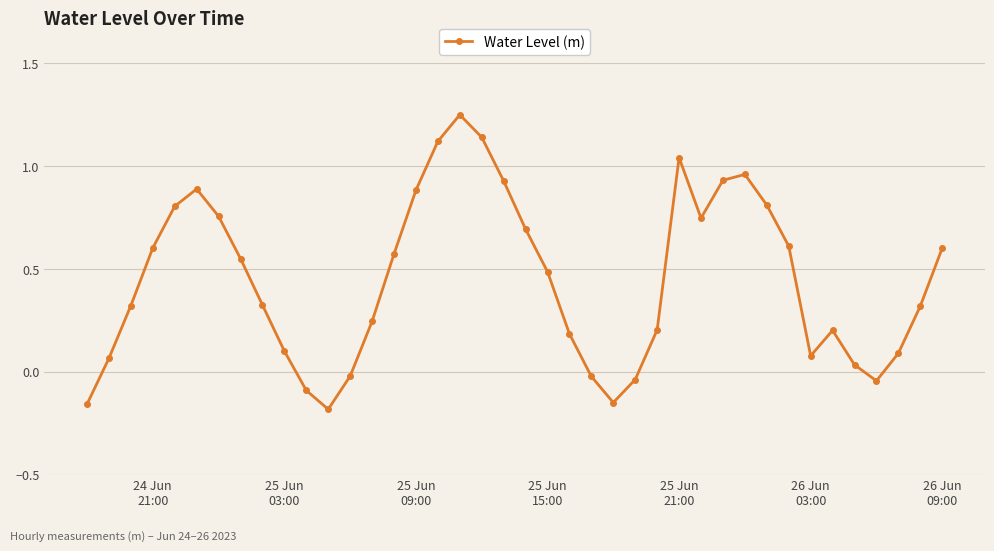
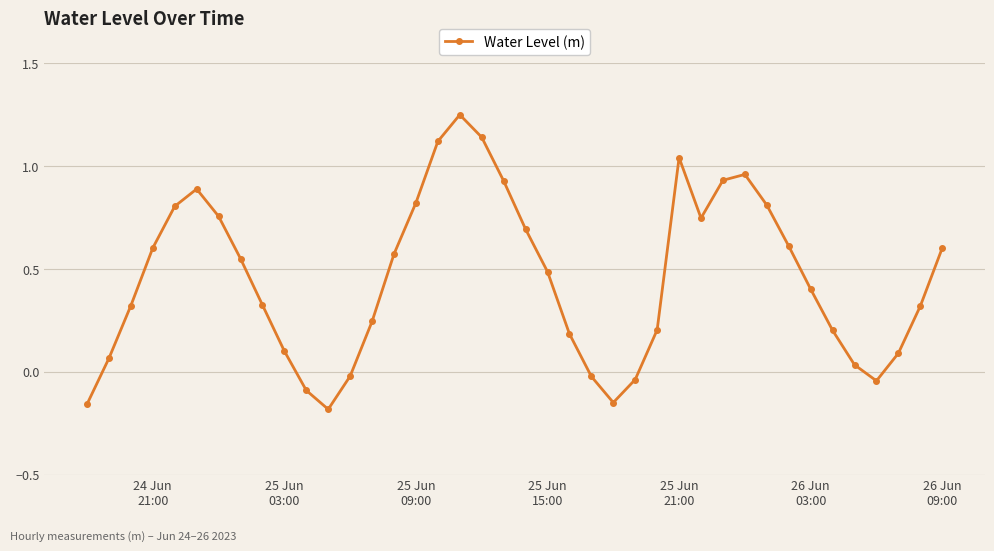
  {
    "24 Jun 21:00": 0.60,
    "25 Jun 03:00": 0.10,
-   "25 Jun 09:00": 0.88,
+   "25 Jun 09:00": 0.82,
    "25 Jun 15:00": 0.49,
    "25 Jun 21:00": 1.04,
-   "26 Jun 03:00": 0.08,
+   "26 Jun 03:00": 0.40,
    "26 Jun 09:00": 0.60
  }
